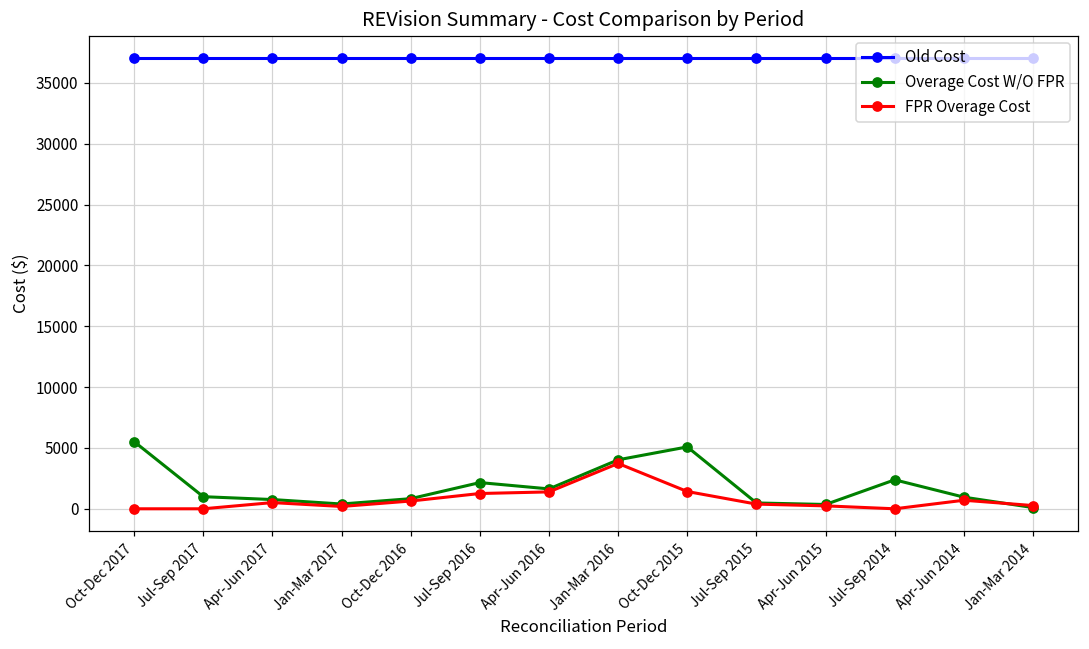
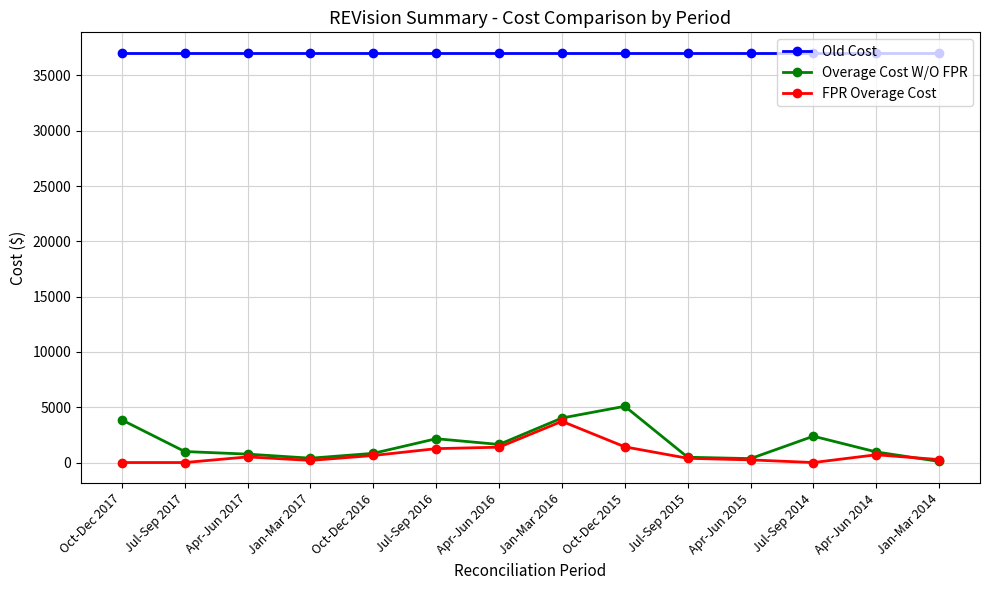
  {
    "Old Cost": {
      "Oct-Dec 2017": 37000,
      "Jul-Sep 2017": 37000,
      "Apr-Jun 2017": 37000,
      "Jan-Mar 2017": 37000,
      "Oct-Dec 2016": 37000,
      "Jul-Sep 2016": 37000,
      "Apr-Jun 2016": 37000,
      "Jan-Mar 2016": 37000,
      "Oct-Dec 2015": 37000,
      "Jul-Sep 2015": 37000,
      "Apr-Jun 2015": 37000
    },
    "Overage Cost W/O FPR": {
-     "Oct-Dec 2017": 5500,
+     "Oct-Dec 2017": 3900,
      "Jul-Sep 2017": 1000,
      "Apr-Jun 2017": 800,
      "Jul-Sep 2016": 2200,
      "Apr-Jun 2016": 1600,
      "Jan-Mar 2016": 4000,
      "Oct-Dec 2015": 5100,
      "Jul-Sep 2014": 2400,
      "Apr-Jun 2014": 1000
    },
    "FPR Overage Cost": {
      "Oct-Dec 2017": 0,
      "Jul-Sep 2017": 0,
      "Apr-Jun 2017": 500,
      "Jul-Sep 2016": 1300,
      "Apr-Jun 2016": 1400,
      "Jan-Mar 2016": 3700,
      "Oct-Dec 2015": 1400,
      "Jul-Sep 2014": 0,
      "Apr-Jun 2014": 700
    }
  }
